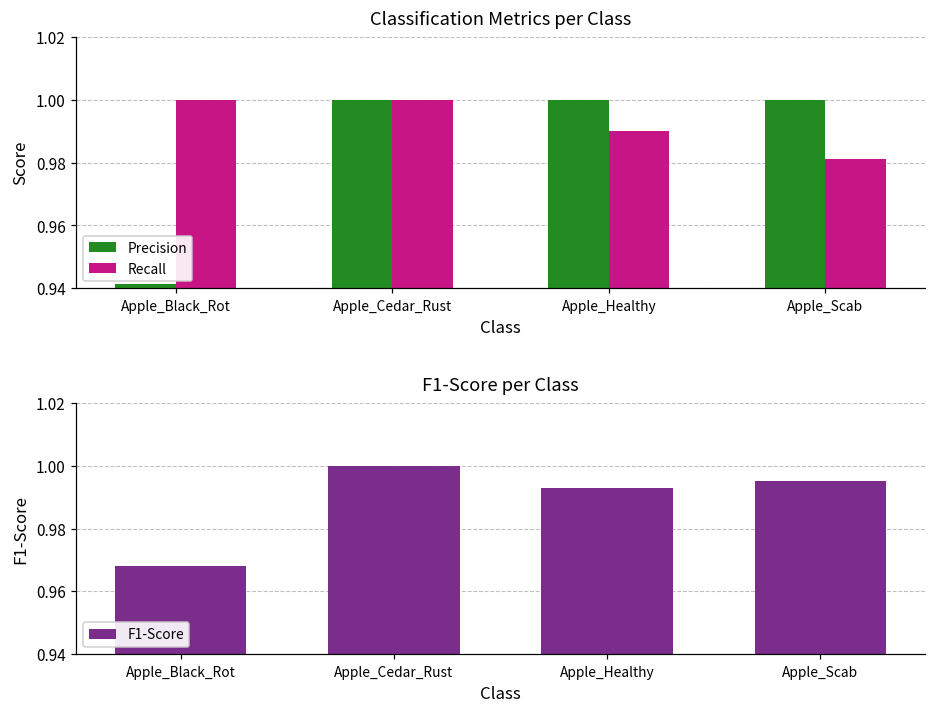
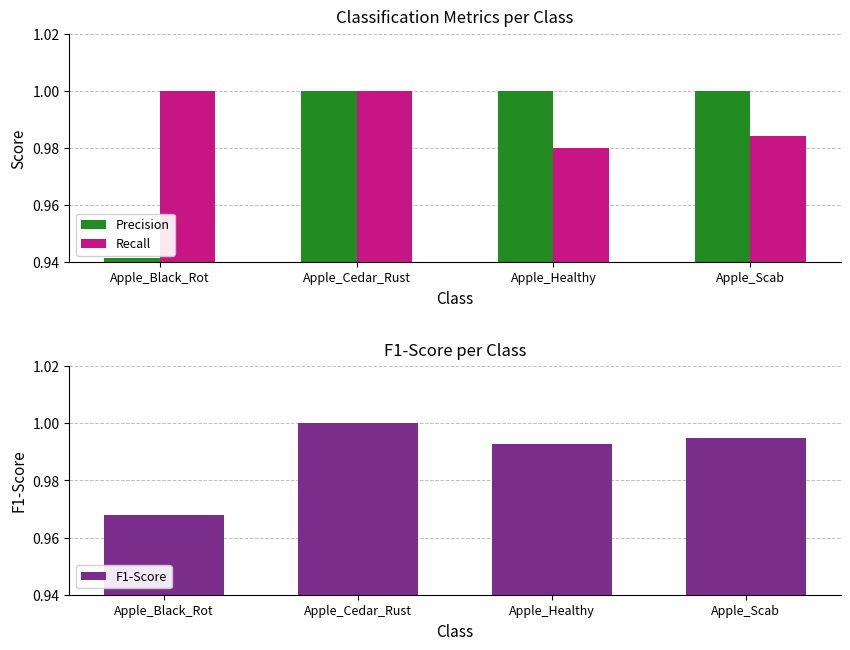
  {
    "Classification Metrics per Class": {
      "Precision": {
        "Apple_Black_Rot": 0.942,
        "Apple_Cedar_Rust": 1.000,
        "Apple_Healthy": 1.000,
        "Apple_Scab": 1.000
      },
      "Recall": {
        "Apple_Black_Rot": 1.000,
        "Apple_Cedar_Rust": 1.000,
-       "Apple_Healthy": 0.99,
-       "Apple_Scab": 0.981
+       "Apple_Healthy": 0.98,
+       "Apple_Scab": 0.984
      }
    },
    "F1-Score per Class": {
      "Apple_Black_Rot": 0.968,
      "Apple_Cedar_Rust": 1.000,
      "Apple_Healthy": 0.993,
      "Apple_Scab": 0.995
    }
  }
